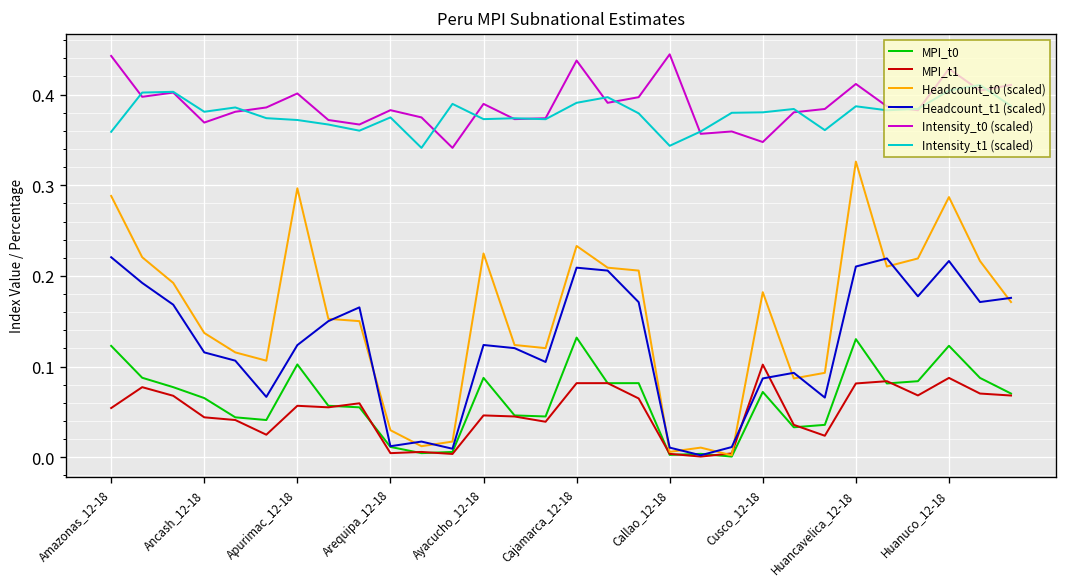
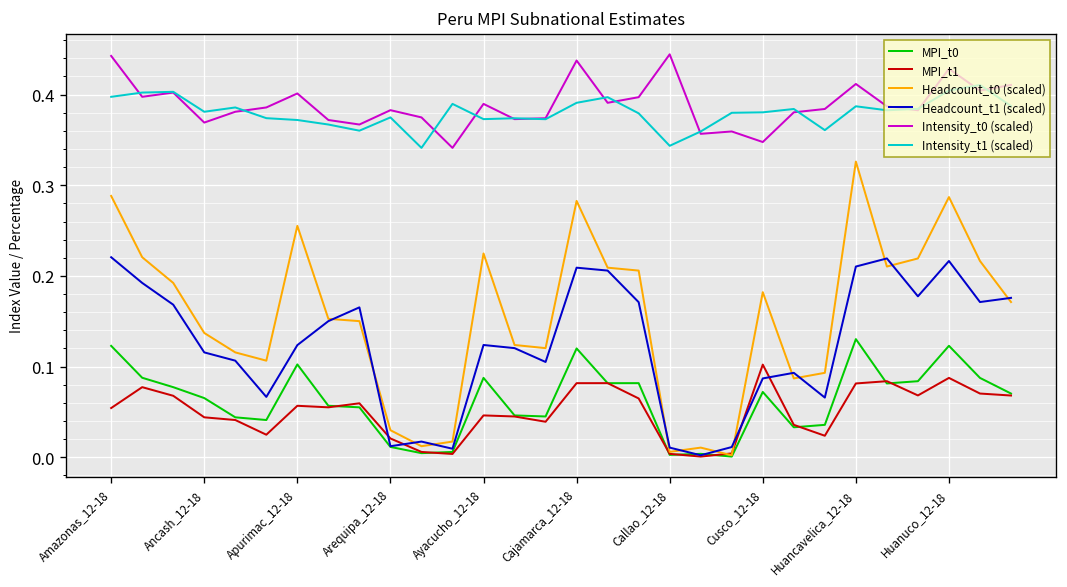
  {
    "MPI_t0": {
      "Amazonas_12-18": 0.12,
      "Ancash_12-18": 0.07,
      "Apurimac_12-18": 0.10,
      "Ayacucho_12-18": 0.09,
-     "Cajamarca_12-18": 0.13,
+     "Cajamarca_12-18": 0.12,
      "Cusco_12-18": 0.07,
      "Huancavelica_12-18": 0.13,
      "Huanuco_12-18": 0.12
    },
    "MPI_t1": {
      "Amazonas_12-18": 0.05,
      "Ancash_12-18": 0.04,
      "Apurimac_12-18": 0.06,
-     "Arequipa_12-18": 0.00,
+     "Arequipa_12-18": 0.02,
      "Ayacucho_12-18": 0.05,
      "Cajamarca_12-18": 0.08,
      "Cusco_12-18": 0.10,
      "Huancavelica_12-18": 0.08,
      "Huanuco_12-18": 0.09
    },
    "Headcount_t0 (scaled)": {
      "Amazonas_12-18": 0.29,
      "Ancash_12-18": 0.14,
-     "Apurimac_12-18": 0.30,
+     "Apurimac_12-18": 0.26,
      "Arequipa_12-18": 0.03,
      "Ayacucho_12-18": 0.22,
-     "Cajamarca_12-18": 0.23,
+     "Cajamarca_12-18": 0.28,
      "Cusco_12-18": 0.18,
      "Huancavelica_12-18": 0.33,
      "Huanuco_12-18": 0.29
    },
    "Headcount_t1 (scaled)": {
      "Amazonas_12-18": 0.22,
      "Ancash_12-18": 0.12,
      "Apurimac_12-18": 0.12,
      "Ayacucho_12-18": 0.12,
      "Cajamarca_12-18": 0.21,
      "Callao_12-18": 0.01,
      "Cusco_12-18": 0.09,
      "Huancavelica_12-18": 0.21,
      "Huanuco_12-18": 0.22
    },
    "Intensity_t0 (scaled)": {
      "Amazonas_12-18": 0.44,
      "Ancash_12-18": 0.37,
      "Apurimac_12-18": 0.40,
      "Arequipa_12-18": 0.38,
      "Ayacucho_12-18": 0.39,
      "Cajamarca_12-18": 0.44,
      "Callao_12-18": 0.44,
      "Cusco_12-18": 0.35,
      "Huancavelica_12-18": 0.41
    },
    "Intensity_t1 (scaled)": {
-     "Amazonas_12-18": 0.36,
+     "Amazonas_12-18": 0.40,
      "Ancash_12-18": 0.38,
      "Apurimac_12-18": 0.37,
      "Arequipa_12-18": 0.37,
      "Ayacucho_12-18": 0.37,
      "Cajamarca_12-18": 0.39,
      "Callao_12-18": 0.34,
      "Cusco_12-18": 0.38,
      "Huancavelica_12-18": 0.39
    }
  }
